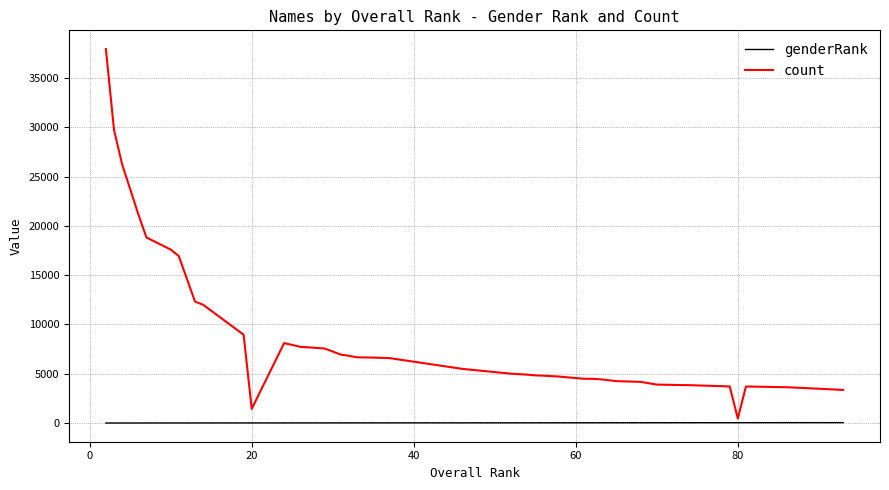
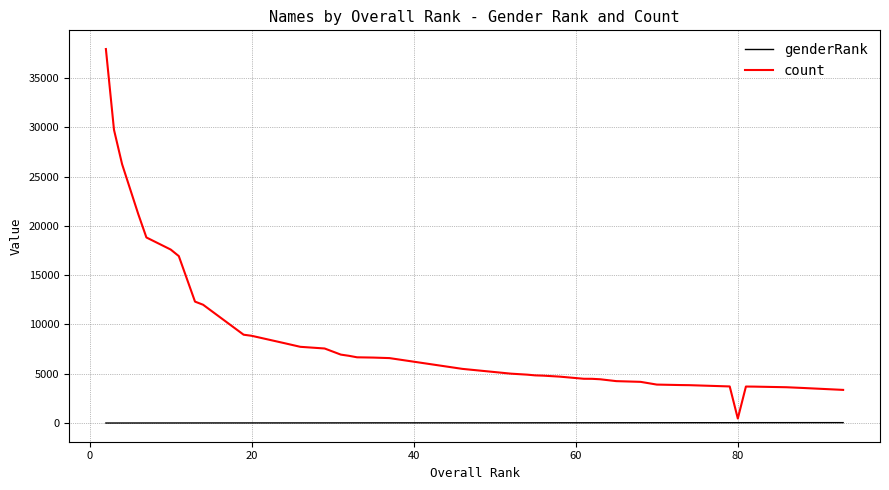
  {
    "genderRank": {
      "20": 0,
      "80": 0
    },
    "count": {
-     "20": 1000,
+     "20": 9000,
      "80": 0
    }
  }
